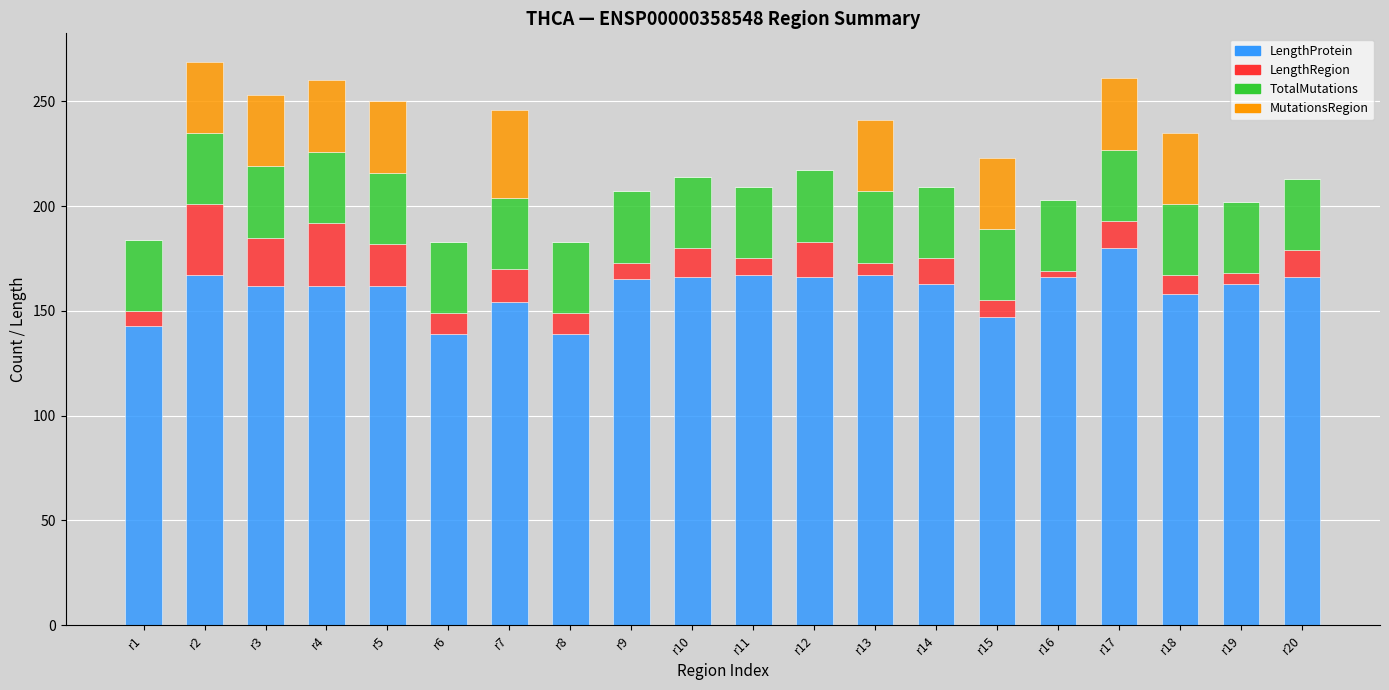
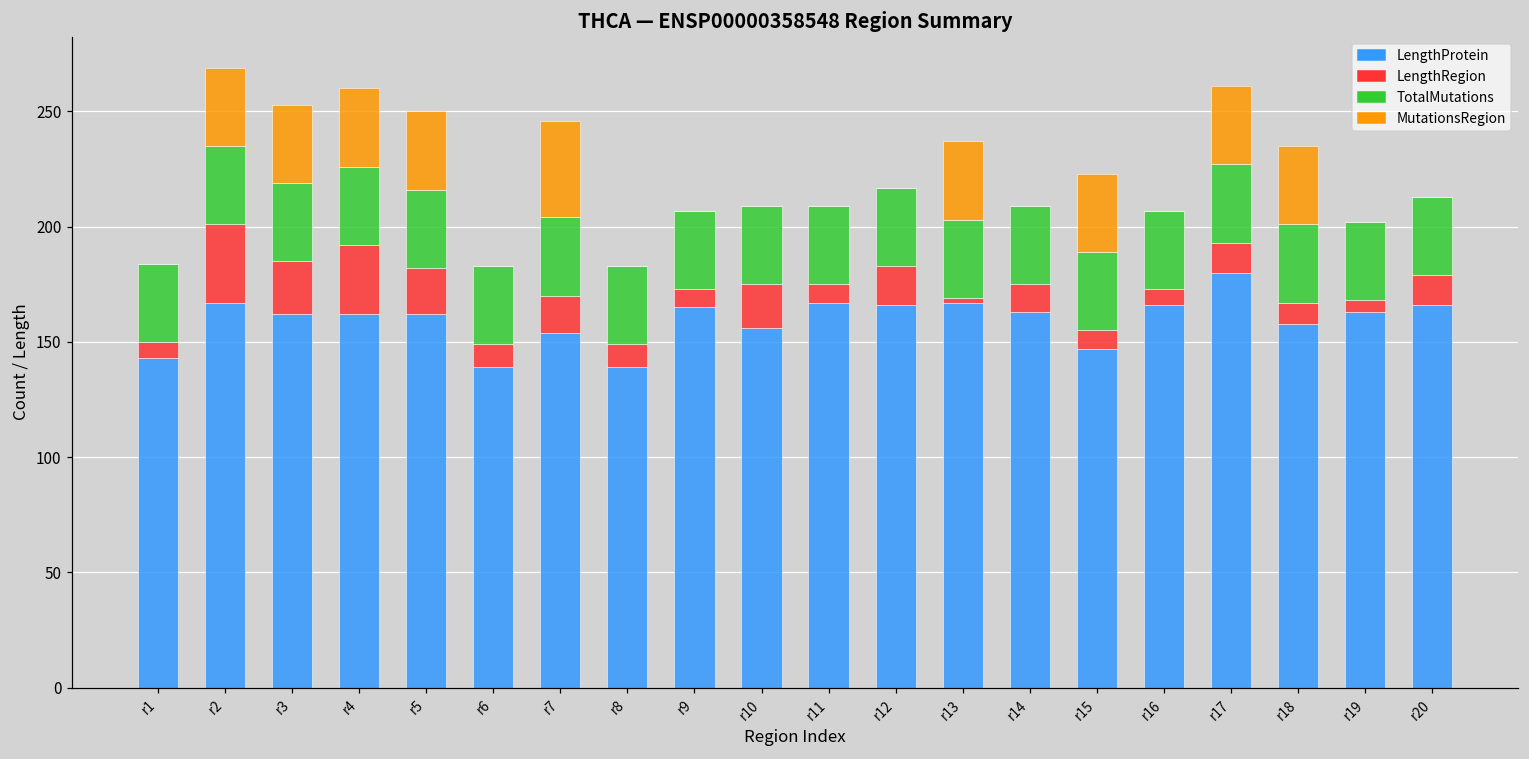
  {
    "LengthProtein": {
      "r1": 143,
      "r2": 167,
      "r3": 162,
      "r4": 162,
      "r5": 162,
      "r6": 139,
      "r7": 154,
      "r8": 139,
      "r9": 165,
-     "r10": 166,
+     "r10": 156,
      "r11": 167,
      "r12": 166,
      "r13": 167,
      "r14": 163,
      "r15": 147,
      "r16": 166,
      "r17": 180,
      "r18": 158,
      "r19": 163,
      "r20": 166
    },
    "LengthRegion": {
      "r1": 7,
      "r2": 34,
      "r3": 23,
      "r4": 30,
      "r5": 20,
      "r6": 10,
      "r7": 16,
      "r8": 10,
      "r9": 8,
-     "r10": 14,
+     "r10": 19,
      "r11": 8,
      "r12": 17,
-     "r13": 6,
+     "r13": 2,
      "r14": 12,
      "r15": 8,
-     "r16": 3,
+     "r16": 7,
      "r17": 13,
      "r18": 9,
      "r19": 5,
      "r20": 13
    },
    "TotalMutations": {
      "r1": 34,
      "r2": 34,
      "r3": 34,
      "r4": 34,
      "r5": 34,
      "r6": 34,
      "r7": 34,
      "r8": 34,
      "r9": 34,
      "r10": 34,
      "r11": 34,
      "r12": 34,
      "r13": 34,
      "r14": 34,
      "r15": 34,
      "r16": 34,
      "r17": 34,
      "r18": 34,
      "r19": 34,
      "r20": 34
    },
    "MutationsRegion": {
      "r1": 0,
      "r2": 34,
      "r3": 34,
      "r4": 34,
      "r5": 34,
      "r6": 0,
      "r7": 42,
      "r8": 0,
      "r9": 0,
      "r10": 0,
      "r11": 0,
      "r12": 0,
      "r13": 34,
      "r14": 0,
      "r15": 34,
      "r16": 0,
      "r17": 34,
      "r18": 34,
      "r19": 0,
      "r20": 0
    }
  }
